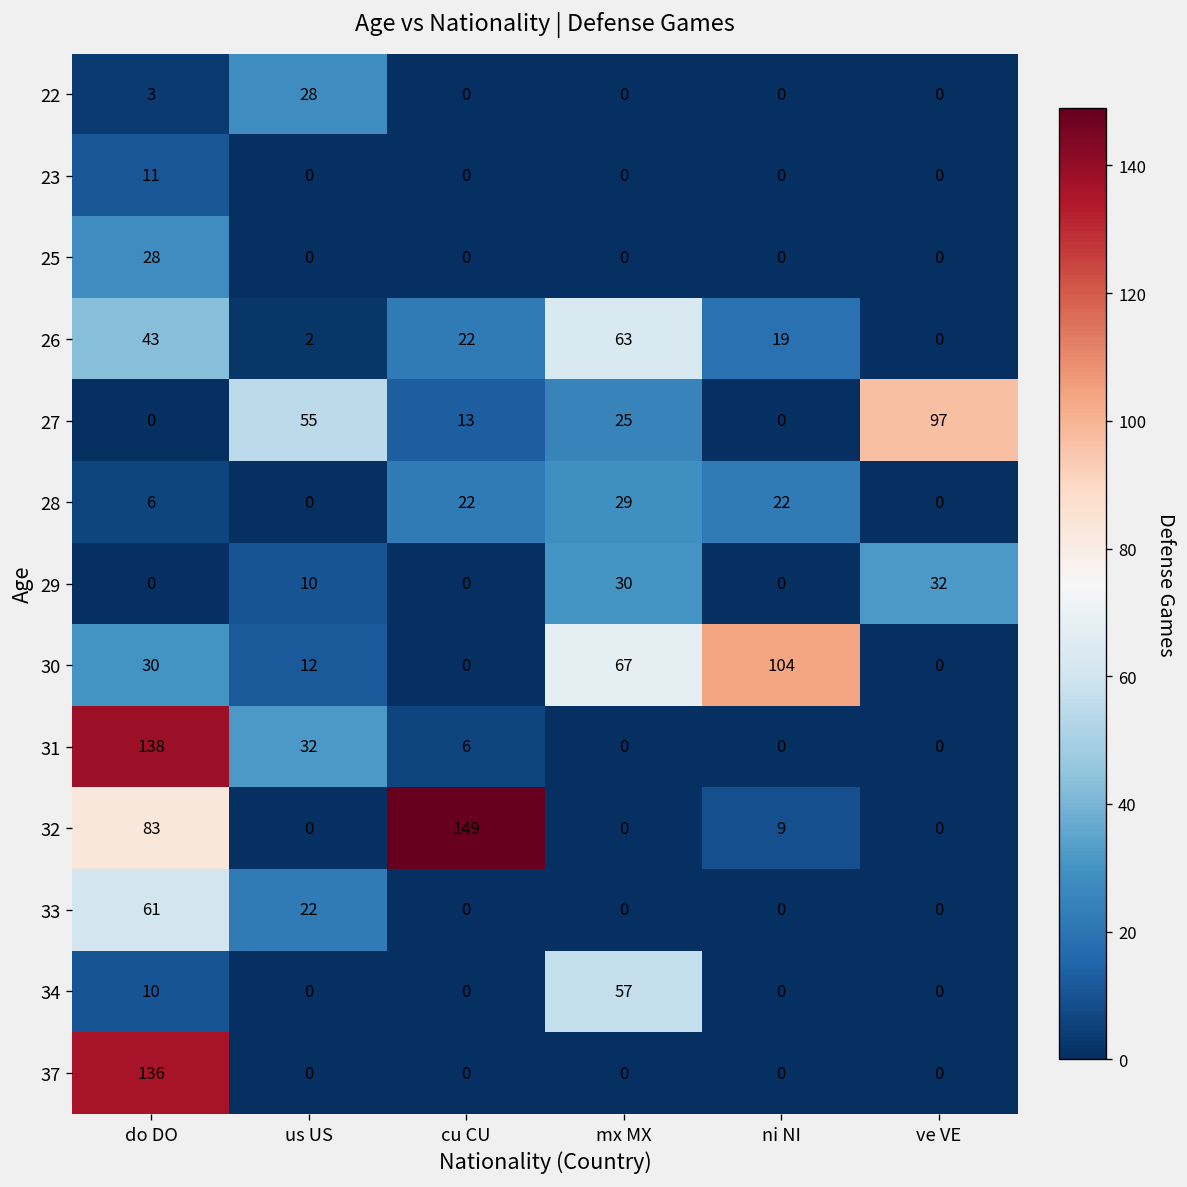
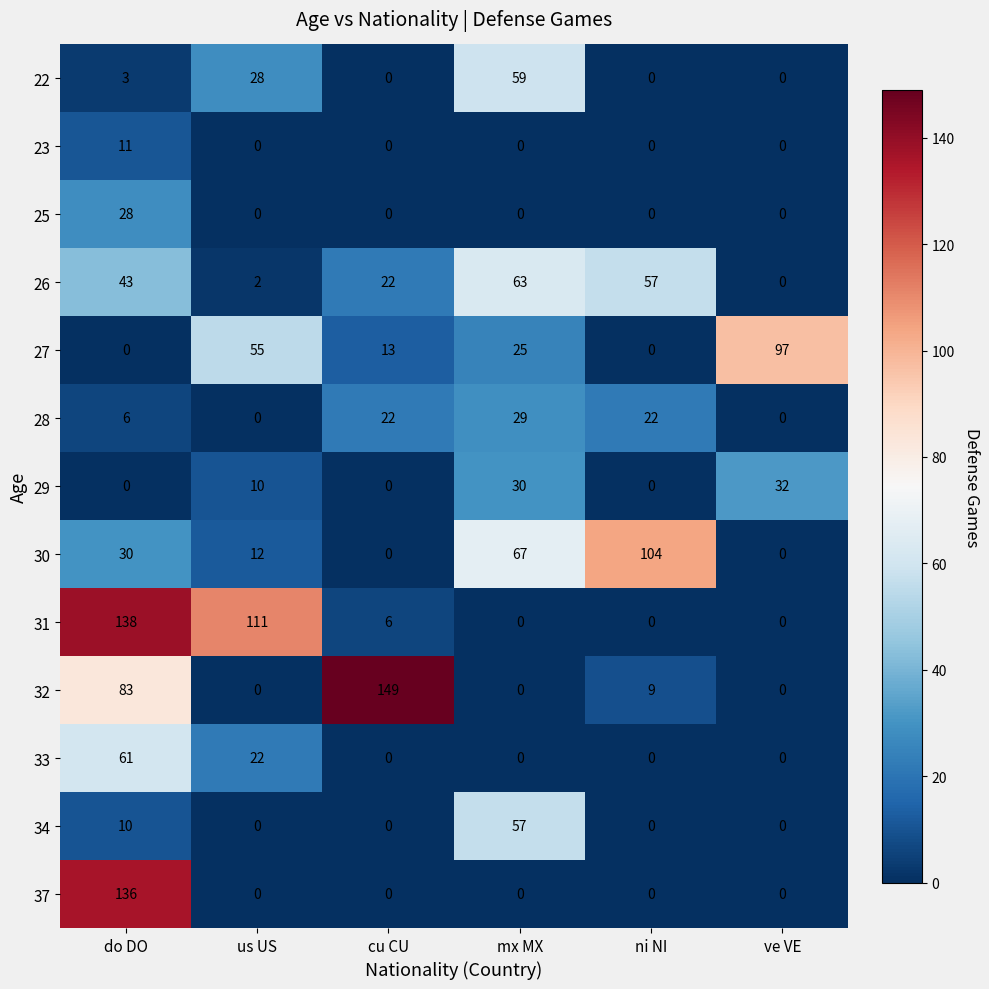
  {
    "22": {
      "do DO": 3,
      "us US": 28,
      "cu CU": 0,
-     "mx MX": 0,
+     "mx MX": 59,
      "ni NI": 0,
      "ve VE": 0
    },
    "23": {
      "do DO": 11,
      "us US": 0,
      "cu CU": 0,
      "mx MX": 0,
      "ni NI": 0,
      "ve VE": 0
    },
    "25": {
      "do DO": 28,
      "us US": 0,
      "cu CU": 0,
      "mx MX": 0,
      "ni NI": 0,
      "ve VE": 0
    },
    "26": {
      "do DO": 43,
      "us US": 2,
      "cu CU": 22,
      "mx MX": 63,
-     "ni NI": 19,
+     "ni NI": 57,
      "ve VE": 0
    },
    "27": {
      "do DO": 0,
      "us US": 55,
      "cu CU": 13,
      "mx MX": 25,
      "ni NI": 0,
      "ve VE": 97
    },
    "28": {
      "do DO": 6,
      "us US": 0,
      "cu CU": 22,
      "mx MX": 29,
      "ni NI": 22,
      "ve VE": 0
    },
    "29": {
      "do DO": 0,
      "us US": 10,
      "cu CU": 0,
      "mx MX": 30,
      "ni NI": 0,
      "ve VE": 32
    },
    "30": {
      "do DO": 30,
      "us US": 12,
      "cu CU": 0,
      "mx MX": 67,
      "ni NI": 104,
      "ve VE": 0
    },
    "31": {
      "do DO": 138,
-     "us US": 32,
+     "us US": 111,
      "cu CU": 6,
      "mx MX": 0,
      "ni NI": 0,
      "ve VE": 0
    },
    "32": {
      "do DO": 83,
      "us US": 0,
      "cu CU": 149,
      "mx MX": 0,
      "ni NI": 9,
      "ve VE": 0
    },
    "33": {
      "do DO": 61,
      "us US": 22,
      "cu CU": 0,
      "mx MX": 0,
      "ni NI": 0,
      "ve VE": 0
    },
    "34": {
      "do DO": 10,
      "us US": 0,
      "cu CU": 0,
      "mx MX": 57,
      "ni NI": 0,
      "ve VE": 0
    },
    "37": {
      "do DO": 136,
      "us US": 0,
      "cu CU": 0,
      "mx MX": 0,
      "ni NI": 0,
      "ve VE": 0
    }
  }
